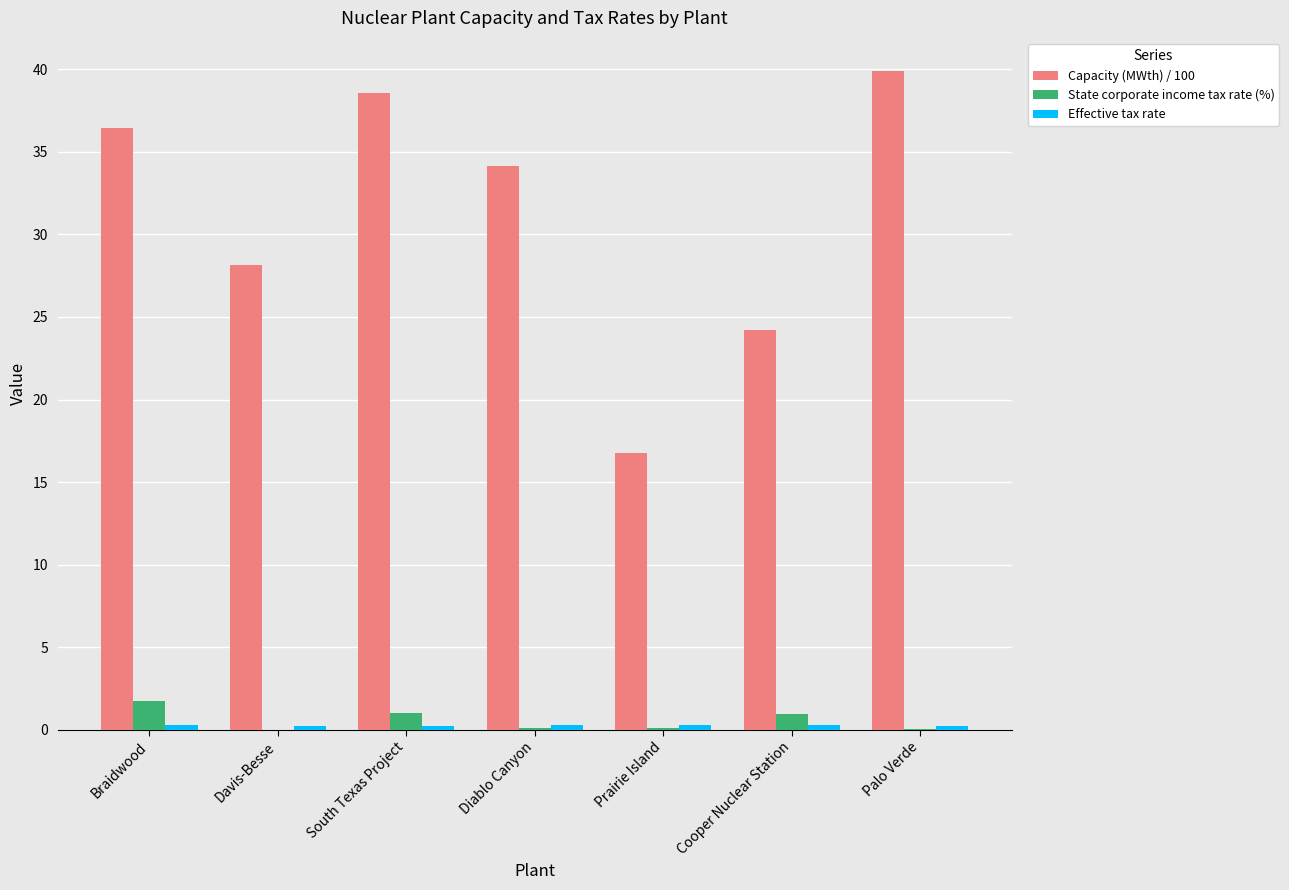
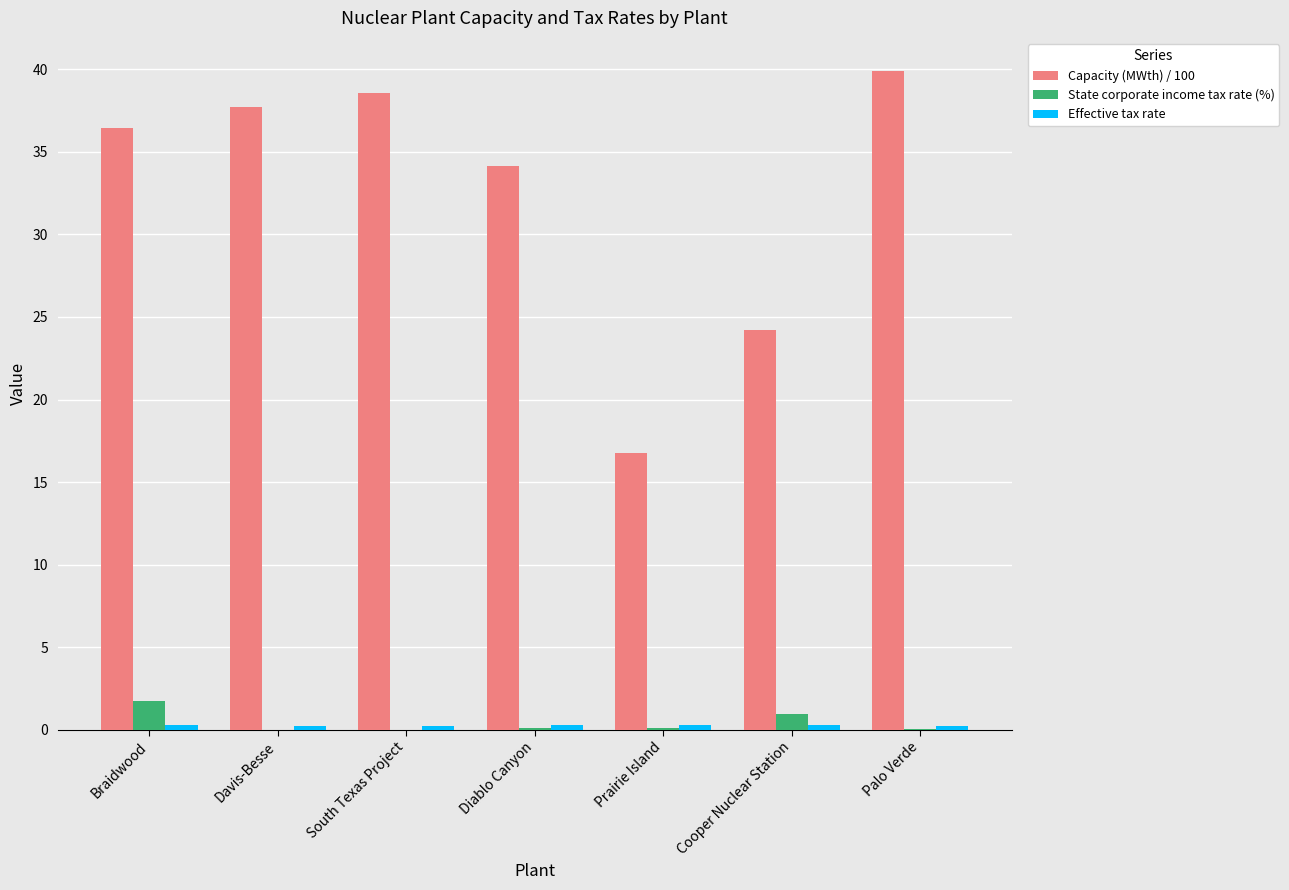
  {
    "Capacity (MWth) / 100": {
      "Braidwood": 36.5,
-     "Davis-Besse": 28.2,
+     "Davis-Besse": 37.7,
      "South Texas Project": 38.5,
      "Diablo Canyon": 34.1,
      "Prairie Island": 16.8,
      "Cooper Nuclear Station": 24.2,
      "Palo Verde": 39.9
    },
    "State corporate income tax rate (%)": {
      "Braidwood": 1.8,
      "Davis-Besse": 0,
-     "South Texas Project": 1,
+     "South Texas Project": 0,
      "Cooper Nuclear Station": 1
    },
    "Effective tax rate": {
      "Braidwood": 0.3,
      "Davis-Besse": 0.2,
      "South Texas Project": 0.2,
      "Diablo Canyon": 0.3,
      "Prairie Island": 0.3,
      "Cooper Nuclear Station": 0.3,
      "Palo Verde": 0.2
    }
  }
